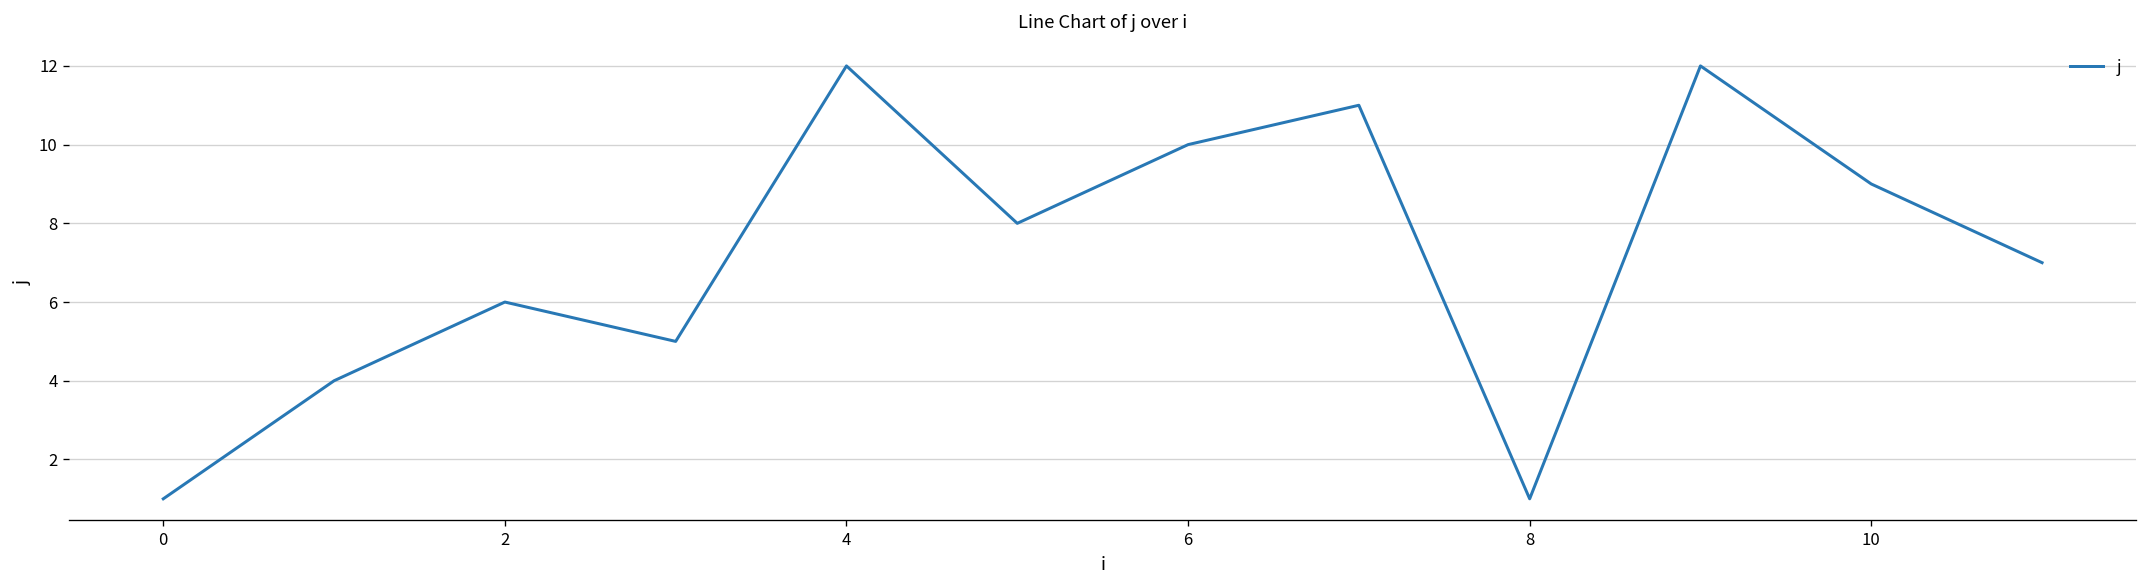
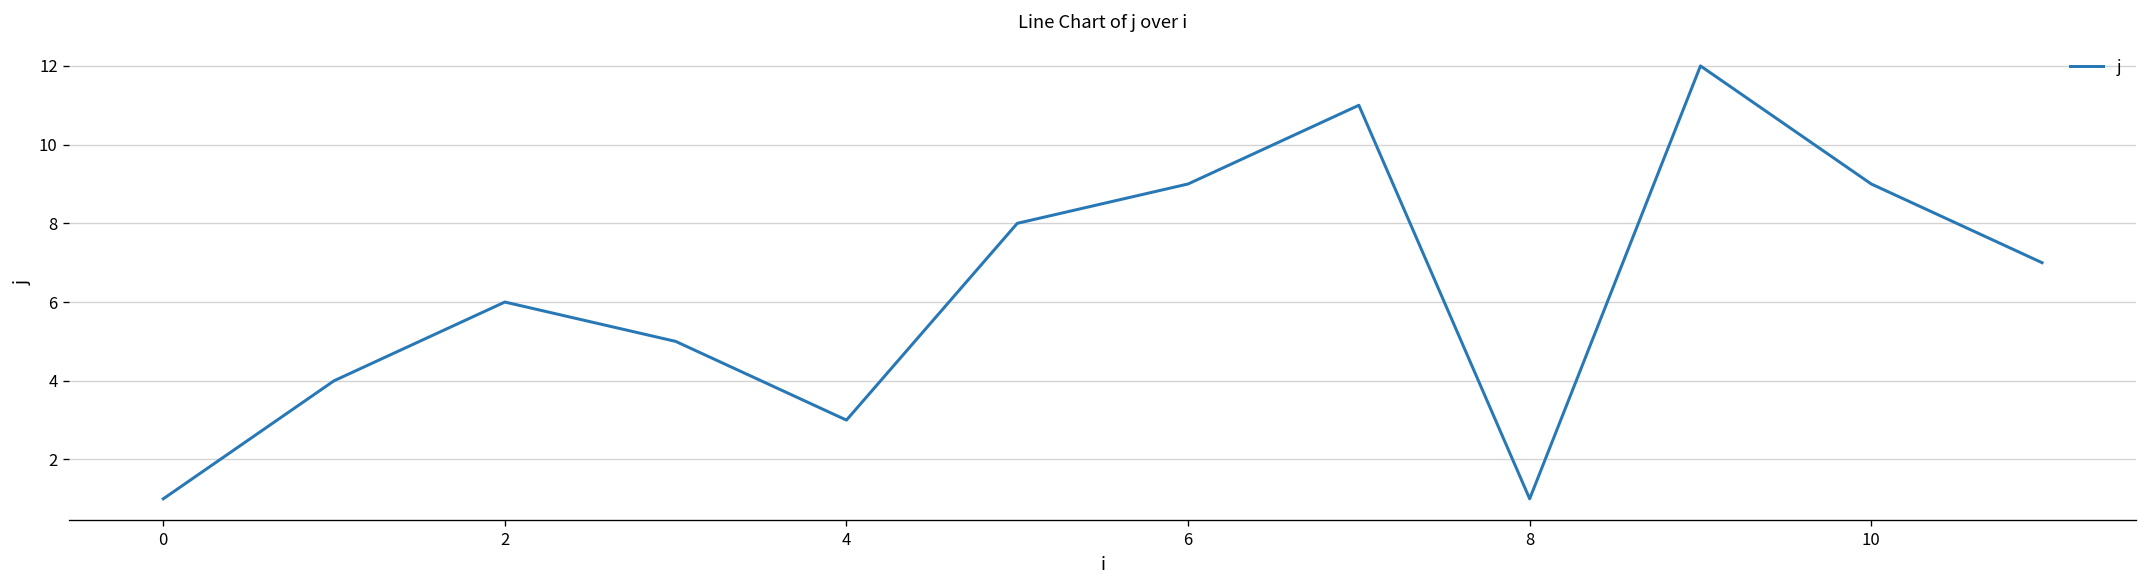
  {
    "0": 1,
    "2": 6,
-   "4": 12,
-   "6": 10,
+   "4": 3,
+   "6": 9,
    "8": 1,
    "10": 9
  }
